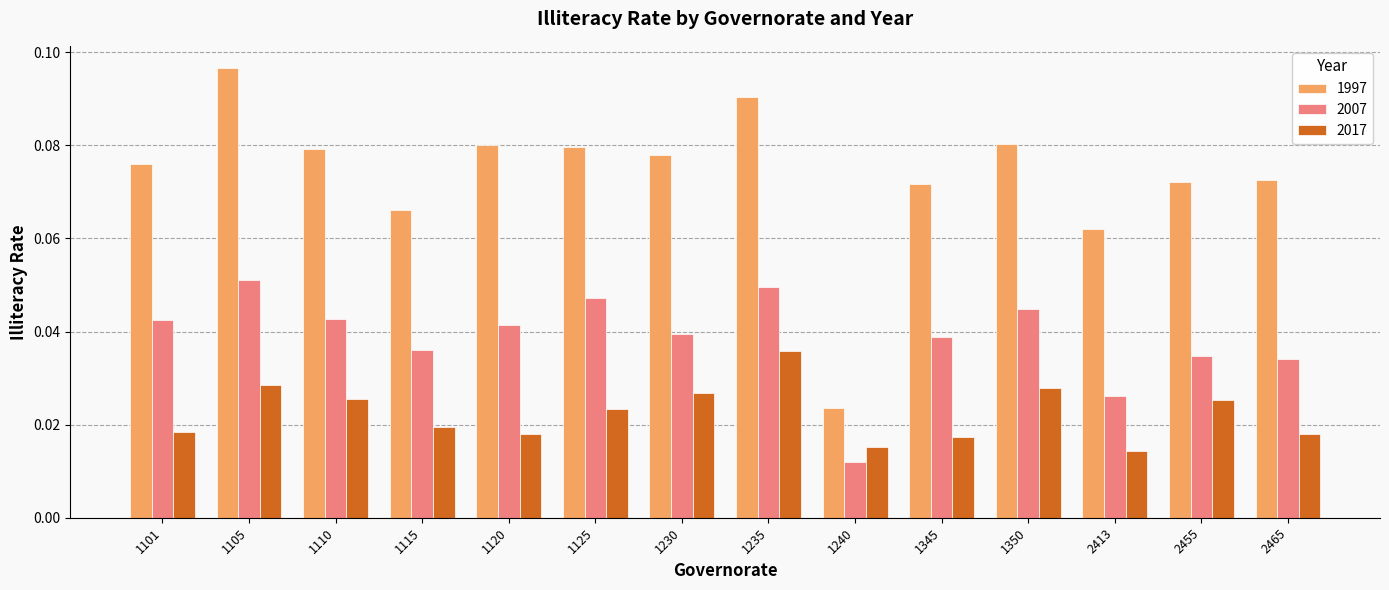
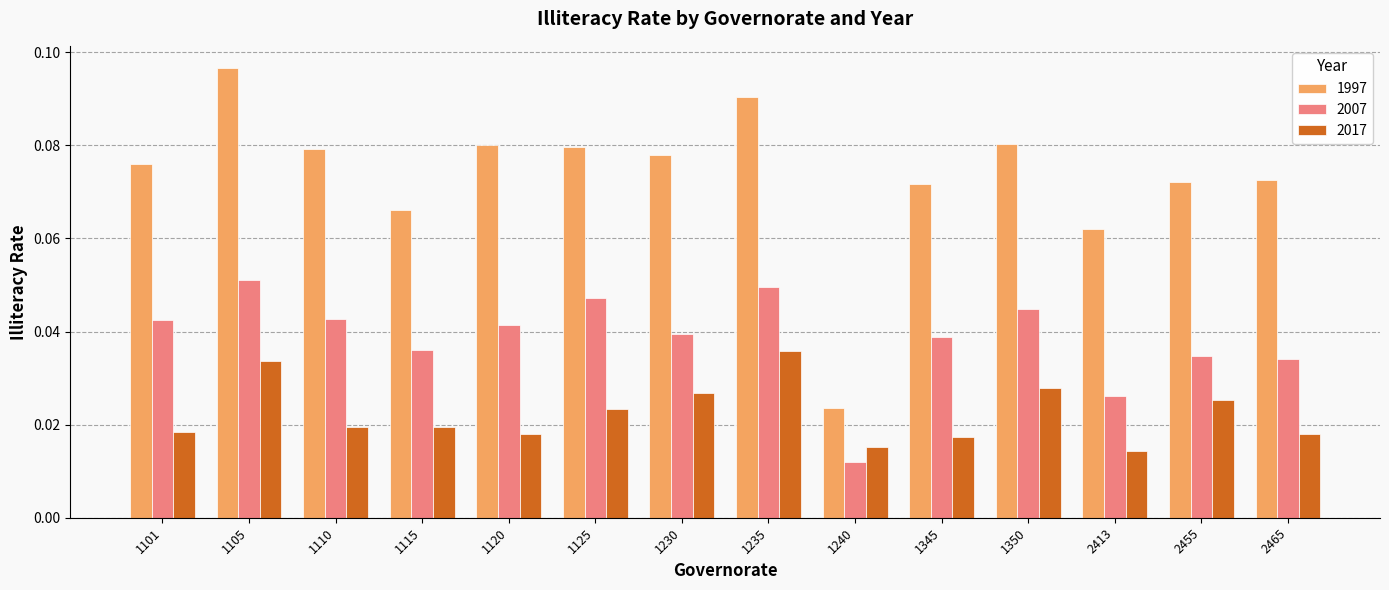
  {
    "2017": {
      "1101": 0.019,
-     "1105": 0.029,
-     "1110": 0.025,
+     "1105": 0.034,
+     "1110": 0.019,
      "1115": 0.019,
      "1120": 0.018,
      "1125": 0.023,
      "1230": 0.027,
      "1235": 0.036,
      "1240": 0.015,
      "1345": 0.017,
      "1350": 0.028,
      "2413": 0.014,
      "2455": 0.025,
      "2465": 0.018
    }
  }
